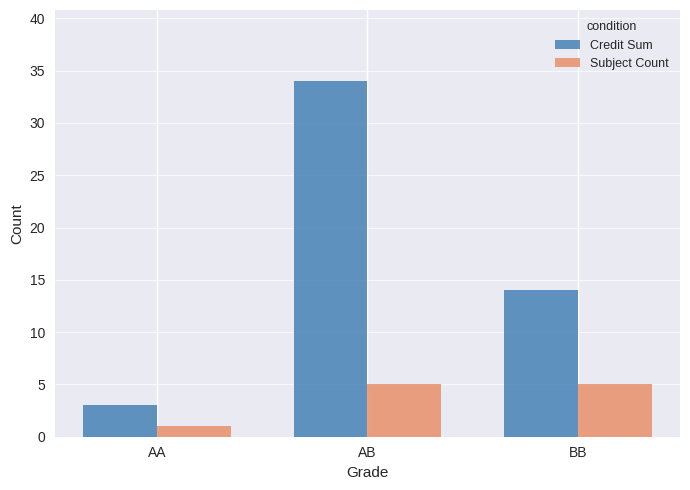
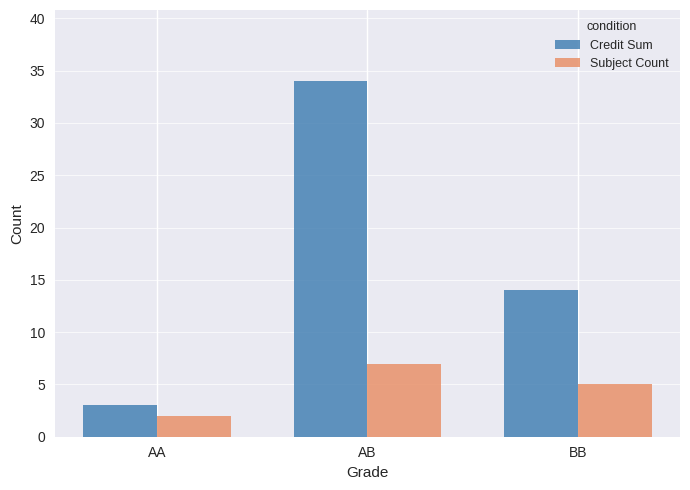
  {
    "Credit Sum": {
      "AA": 3,
      "AB": 34,
      "BB": 14
    },
    "Subject Count": {
-     "AA": 1,
-     "AB": 5,
+     "AA": 2,
+     "AB": 7,
      "BB": 5
    }
  }
